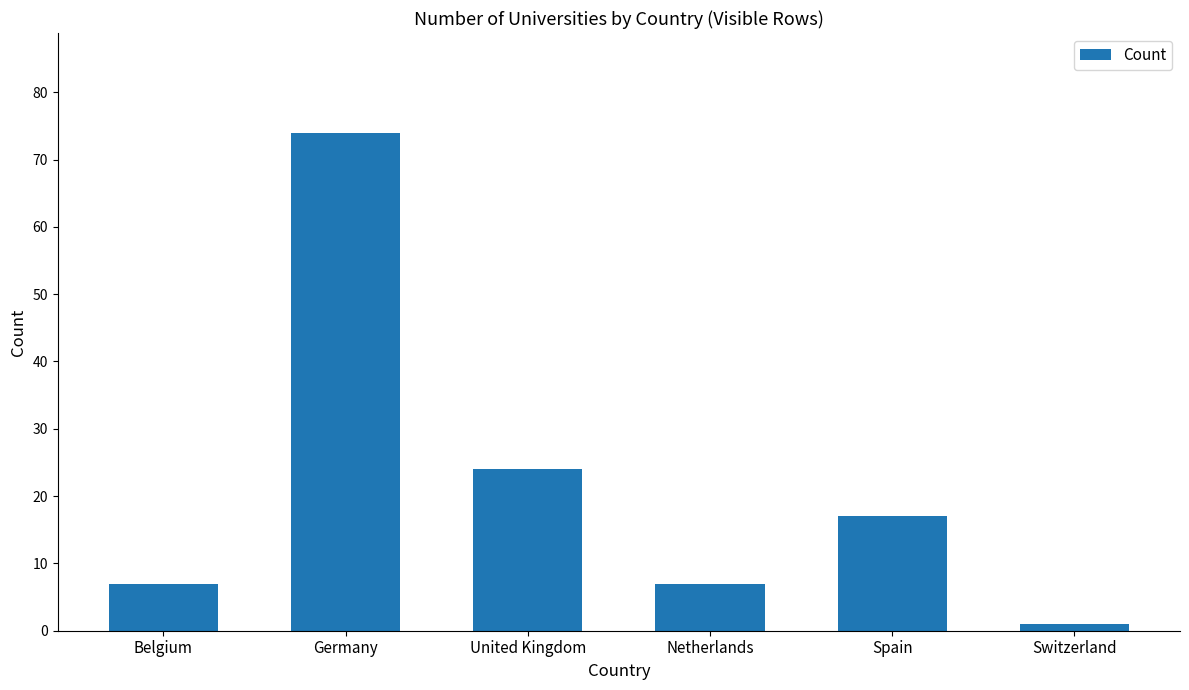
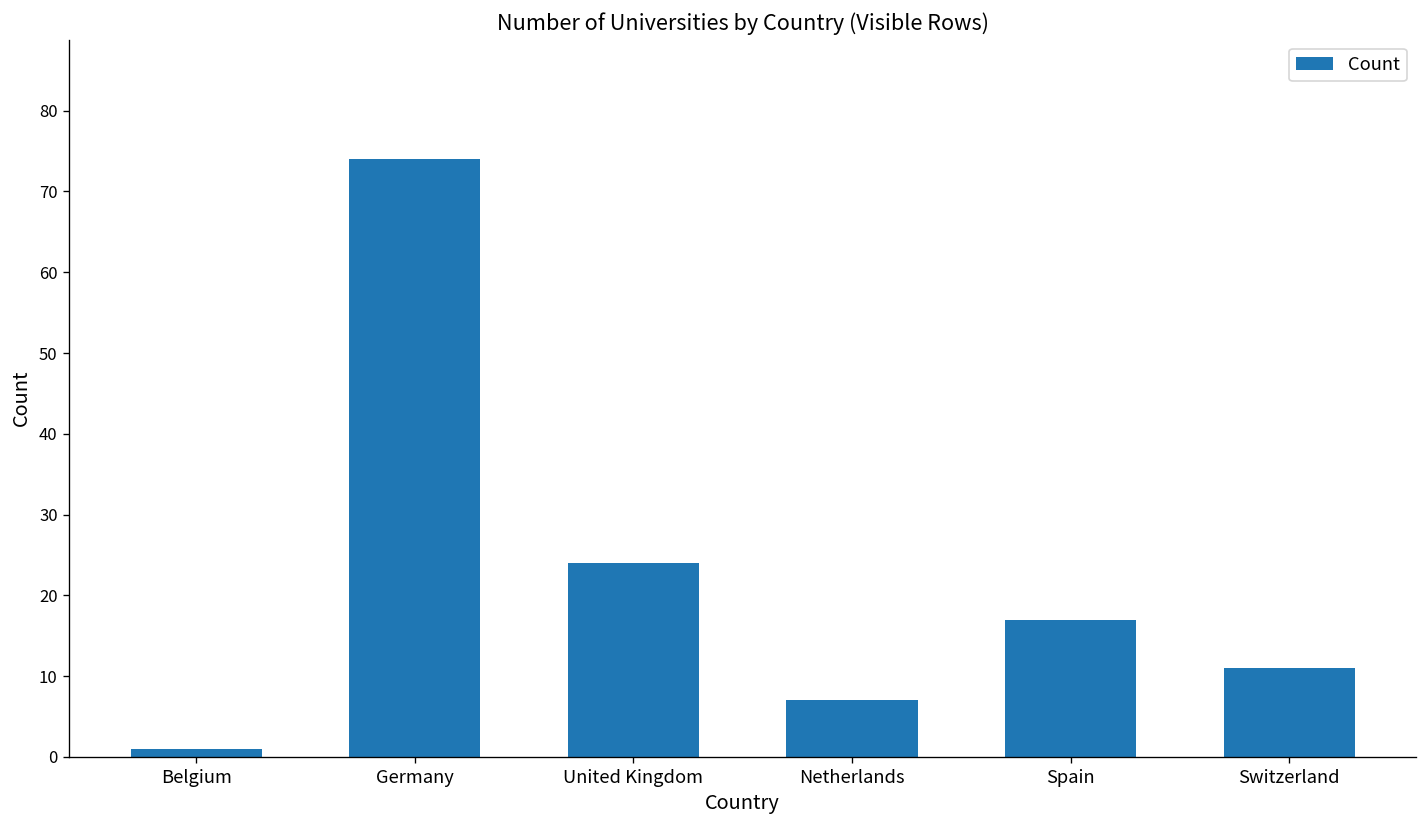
  {
-   "Belgium": 7,
+   "Belgium": 1,
    "Germany": 74,
    "United Kingdom": 24,
    "Netherlands": 7,
    "Spain": 17,
-   "Switzerland": 1
+   "Switzerland": 11
  }
